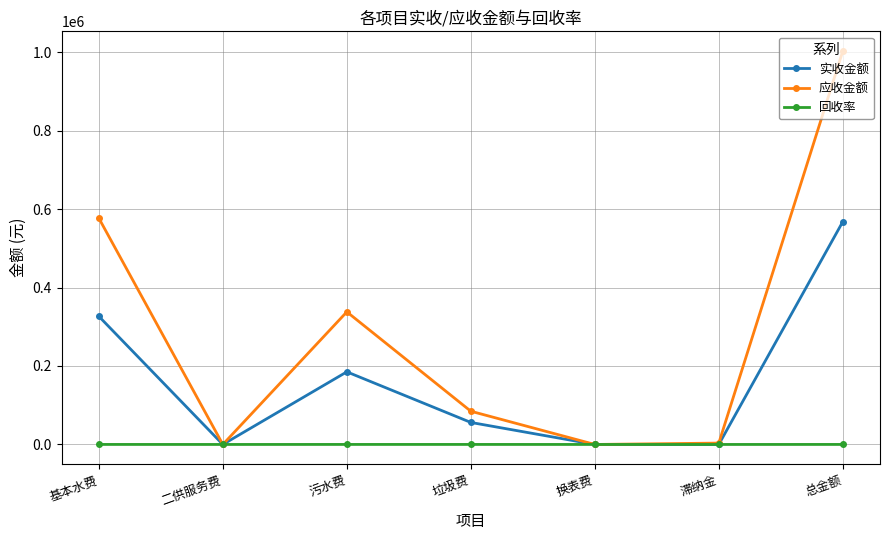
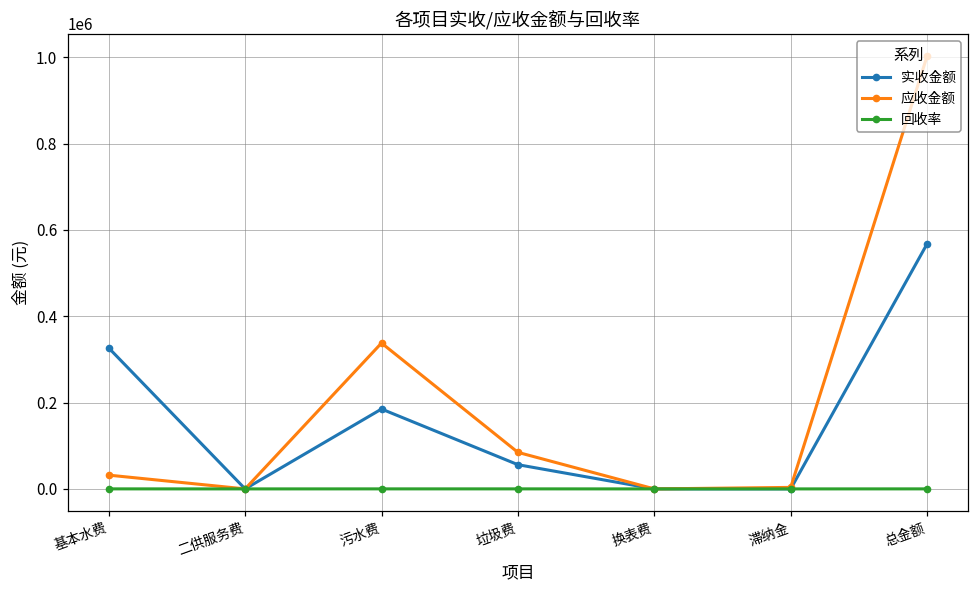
  {
    "实收金额": {
      "基本水费": 330000,
      "污水费": 190000,
      "垃圾费": 60000,
      "总金额": 570000
    },
    "应收金额": {
-     "基本水费": 580000,
+     "基本水费": 30000,
      "污水费": 340000,
      "垃圾费": 80000
    },
    "回收率": {
      "基本水费": 0,
      "污水费": 0,
      "垃圾费": 0,
      "总金额": 0
    }
  }
